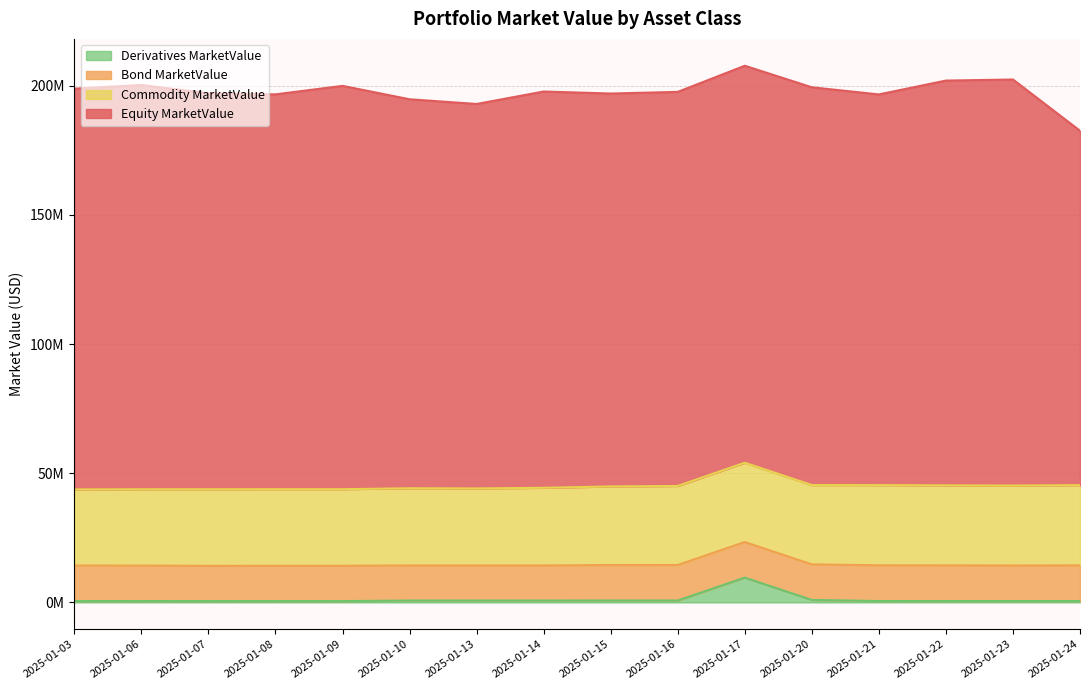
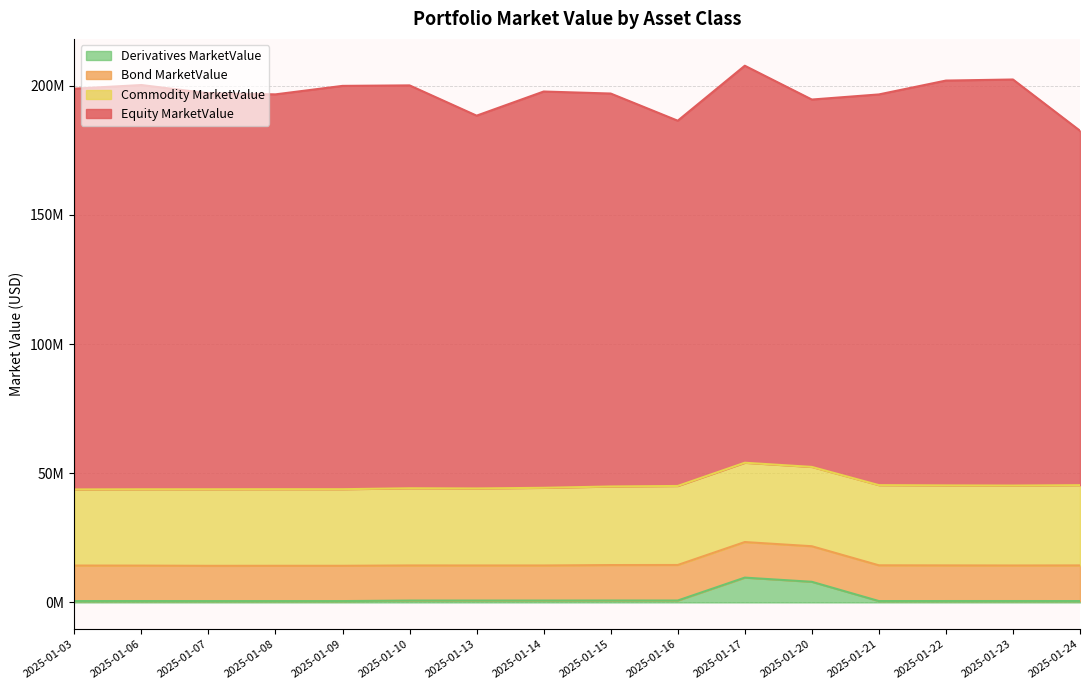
  {
    "Derivatives MarketValue": {
      "2025-01-03": 1000000,
      "2025-01-06": 1000000,
      "2025-01-07": 1000000,
      "2025-01-08": 1000000,
      "2025-01-09": 1000000,
      "2025-01-10": 1000000,
      "2025-01-13": 1000000,
      "2025-01-14": 1000000,
      "2025-01-15": 1000000,
      "2025-01-16": 1000000,
      "2025-01-17": 10000000,
-     "2025-01-20": 1000000,
+     "2025-01-20": 8000000,
      "2025-01-21": 1000000,
      "2025-01-22": 1000000,
      "2025-01-23": 1000000,
      "2025-01-24": 1000000
    },
    "Equity MarketValue": {
      "2025-01-03": 155000000,
      "2025-01-08": 153000000,
      "2025-01-09": 156000000,
-     "2025-01-10": 151000000,
-     "2025-01-13": 149000000,
+     "2025-01-10": 156000000,
+     "2025-01-13": 144000000,
      "2025-01-14": 153000000,
      "2025-01-15": 152000000,
-     "2025-01-16": 153000000,
+     "2025-01-16": 141000000,
      "2025-01-17": 154000000,
-     "2025-01-20": 154000000,
+     "2025-01-20": 142000000,
      "2025-01-21": 151000000,
      "2025-01-22": 157000000,
      "2025-01-23": 157000000,
      "2025-01-24": 137000000
    }
  }
